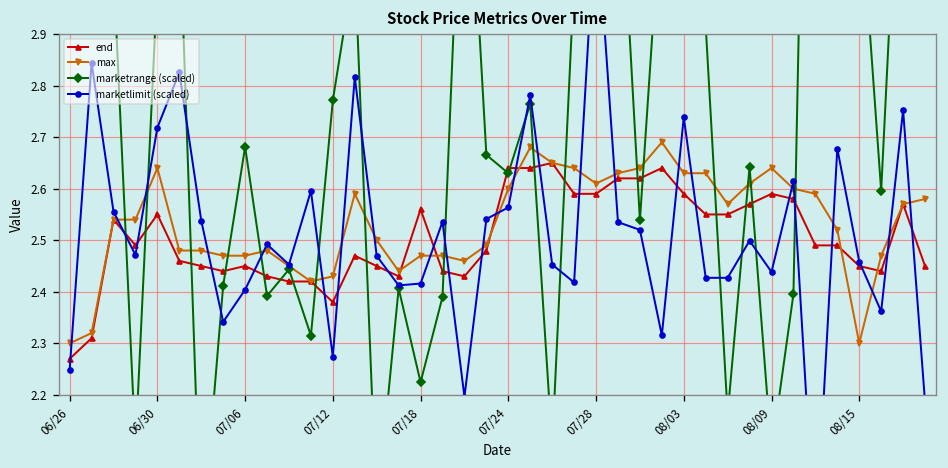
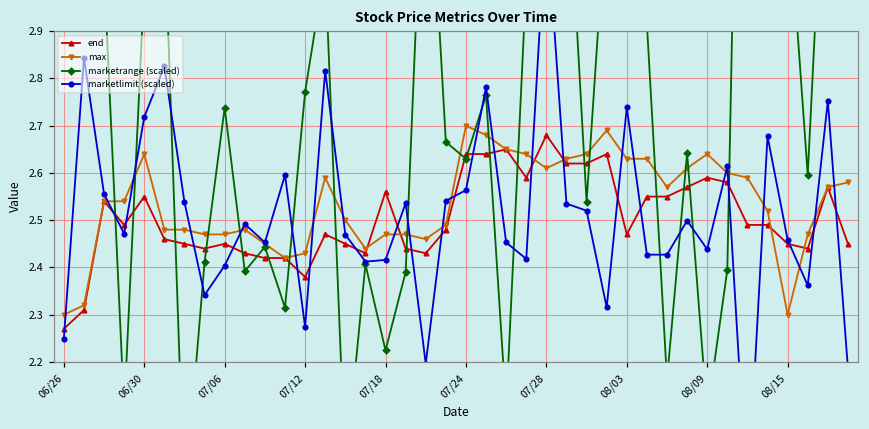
  {
    "end": {
      "06/26": 2.27,
      "06/30": 2.55,
      "07/06": 2.45,
      "07/12": 2.38,
      "07/18": 2.56,
      "07/24": 2.64,
-     "07/28": 2.59,
-     "08/03": 2.59,
+     "07/28": 2.68,
+     "08/03": 2.47,
      "08/09": 2.59,
      "08/15": 2.45
    },
    "max": {
      "06/26": 2.3,
      "06/30": 2.64,
      "07/06": 2.47,
      "07/12": 2.43,
      "07/18": 2.47,
-     "07/24": 2.6,
+     "07/24": 2.7,
      "07/28": 2.61,
      "08/03": 2.63,
      "08/09": 2.64,
      "08/15": 2.3
    },
    "marketrange (scaled)": {
-     "07/06": 2.68,
+     "07/06": 2.74,
      "07/12": 2.77,
      "07/18": 2.22,
      "07/24": 2.63
    },
    "marketlimit (scaled)": {
      "06/26": 2.25,
      "06/30": 2.72,
      "07/06": 2.40,
      "07/12": 2.27,
      "07/18": 2.42,
      "07/24": 2.56,
      "08/03": 2.74,
      "08/09": 2.44,
      "08/15": 2.46
    }
  }
